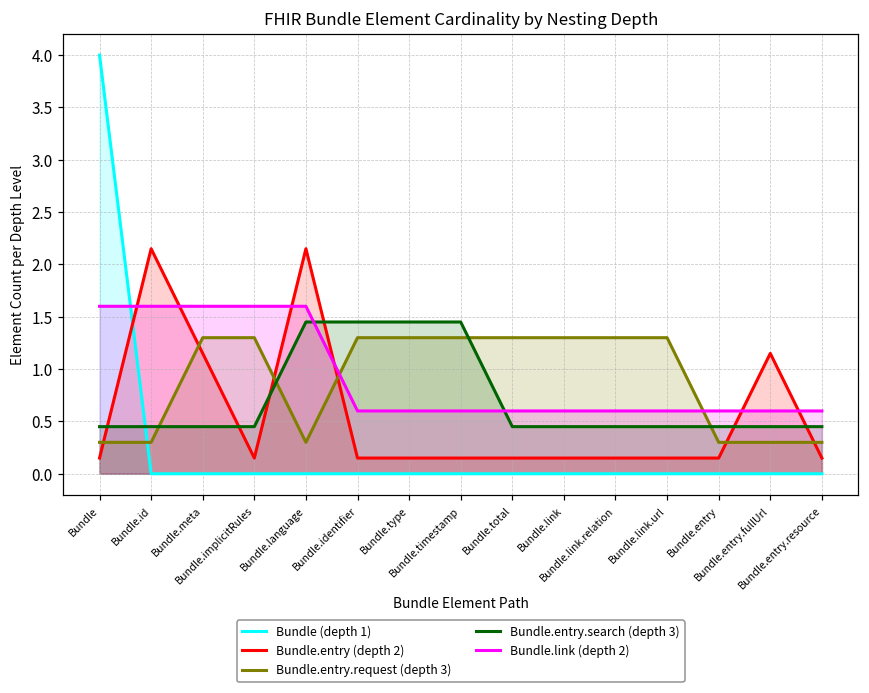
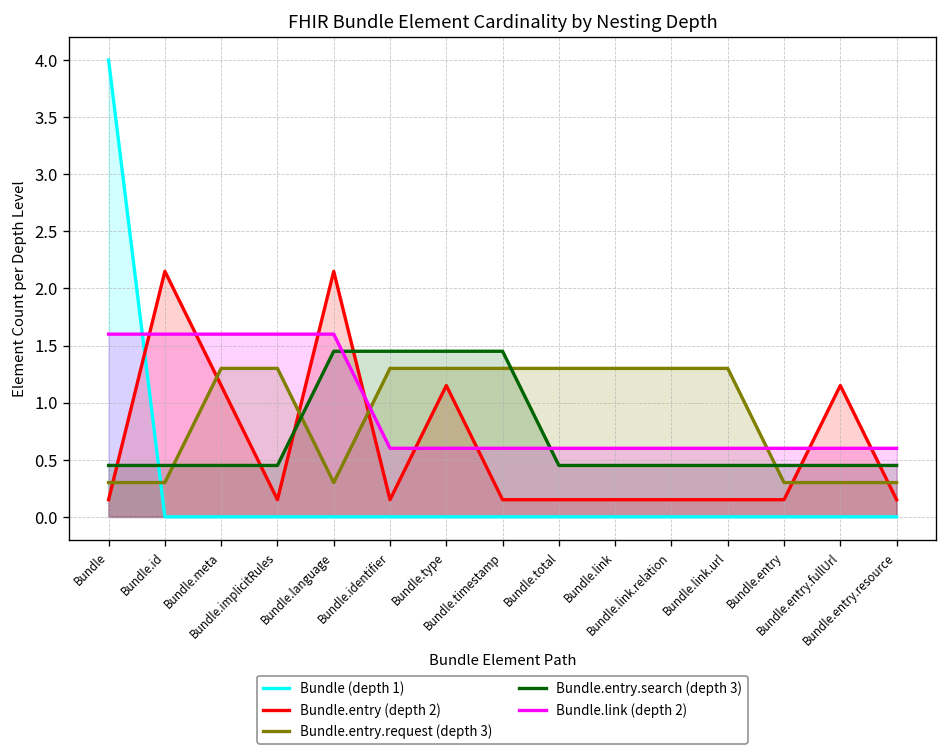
  {
    "Bundle (depth 1)": {
      "Bundle": 4.0,
      "Bundle.id": 0.0,
      "Bundle.meta": 0.0,
      "Bundle.implicitRules": 0.0,
      "Bundle.language": 0.0,
      "Bundle.identifier": 0.0,
      "Bundle.type": 0.0,
      "Bundle.timestamp": 0.0,
      "Bundle.total": 0.0,
      "Bundle.link": 0.0,
      "Bundle.link.relation": 0.0,
      "Bundle.link.url": 0.0,
      "Bundle.entry": 0.0,
      "Bundle.entry.fullUrl": 0.0,
      "Bundle.entry.resource": 0.0
    },
    "Bundle.entry (depth 2)": {
      "Bundle": 0.2,
      "Bundle.id": 2.2,
      "Bundle.meta": 1.2,
      "Bundle.implicitRules": 0.2,
      "Bundle.language": 2.2,
      "Bundle.identifier": 0.2,
-     "Bundle.type": 0.2,
+     "Bundle.type": 1.2,
      "Bundle.timestamp": 0.2,
      "Bundle.total": 0.2,
      "Bundle.link": 0.2,
      "Bundle.link.relation": 0.2,
      "Bundle.link.url": 0.2,
      "Bundle.entry": 0.2,
      "Bundle.entry.fullUrl": 1.2,
      "Bundle.entry.resource": 0.2
    },
    "Bundle.entry.request (depth 3)": {
      "Bundle": 0.3,
      "Bundle.id": 0.3,
      "Bundle.meta": 1.3,
      "Bundle.implicitRules": 1.3,
      "Bundle.language": 0.3,
      "Bundle.identifier": 1.3,
      "Bundle.type": 1.3,
      "Bundle.timestamp": 1.3,
      "Bundle.total": 1.3,
      "Bundle.link": 1.3,
      "Bundle.link.relation": 1.3,
      "Bundle.link.url": 1.3,
      "Bundle.entry": 0.3,
      "Bundle.entry.fullUrl": 0.3,
      "Bundle.entry.resource": 0.3
    },
    "Bundle.entry.search (depth 3)": {
      "Bundle": 0.4,
      "Bundle.id": 0.4,
      "Bundle.meta": 0.4,
      "Bundle.implicitRules": 0.4,
      "Bundle.language": 1.5,
      "Bundle.identifier": 1.5,
      "Bundle.type": 1.5,
      "Bundle.timestamp": 1.5,
      "Bundle.total": 0.4,
      "Bundle.link": 0.4,
      "Bundle.link.relation": 0.4,
      "Bundle.link.url": 0.4,
      "Bundle.entry": 0.4,
      "Bundle.entry.fullUrl": 0.4,
      "Bundle.entry.resource": 0.4
    },
    "Bundle.link (depth 2)": {
      "Bundle": 1.6,
      "Bundle.id": 1.6,
      "Bundle.meta": 1.6,
      "Bundle.implicitRules": 1.6,
      "Bundle.language": 1.6,
      "Bundle.identifier": 0.6,
      "Bundle.type": 0.6,
      "Bundle.timestamp": 0.6,
      "Bundle.total": 0.6,
      "Bundle.link": 0.6,
      "Bundle.link.relation": 0.6,
      "Bundle.link.url": 0.6,
      "Bundle.entry": 0.6,
      "Bundle.entry.fullUrl": 0.6,
      "Bundle.entry.resource": 0.6
    }
  }
